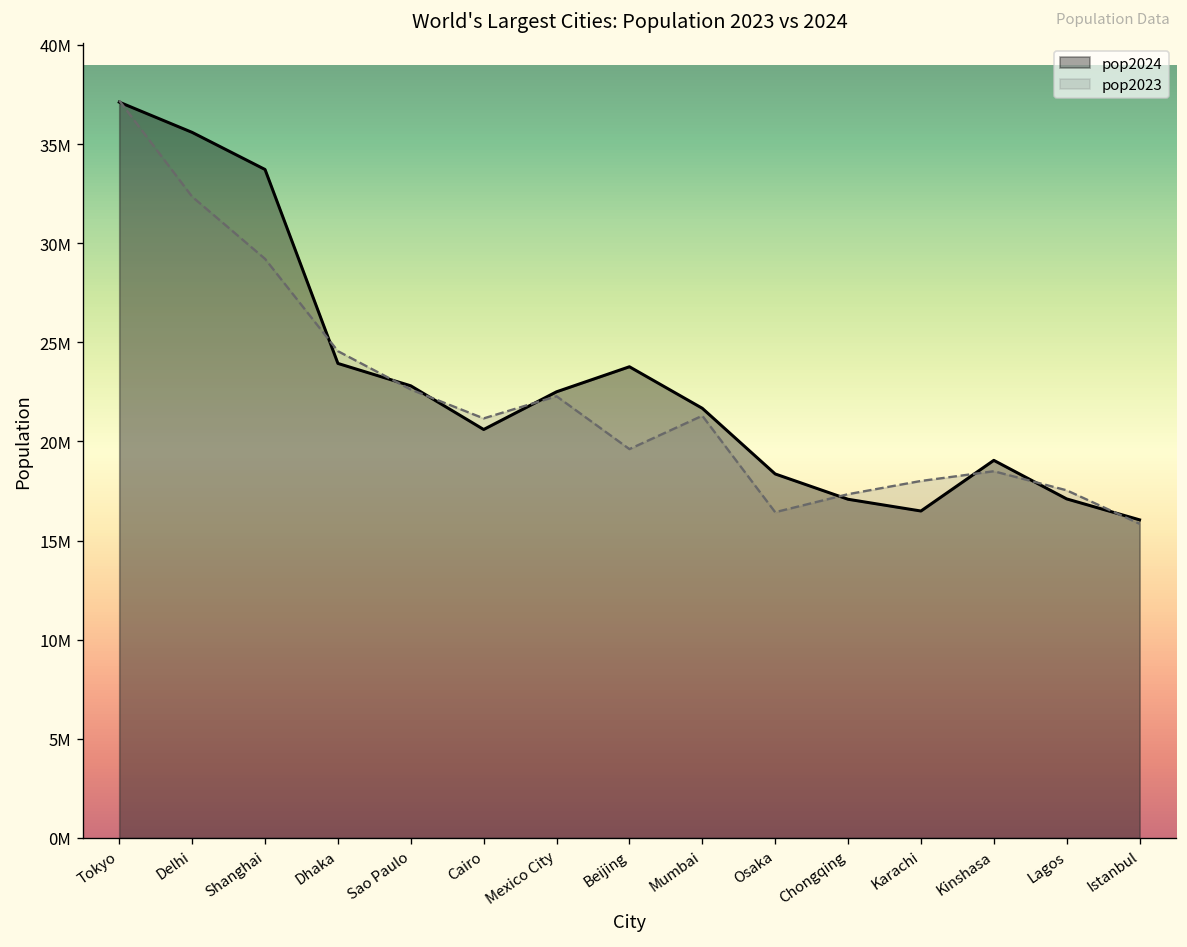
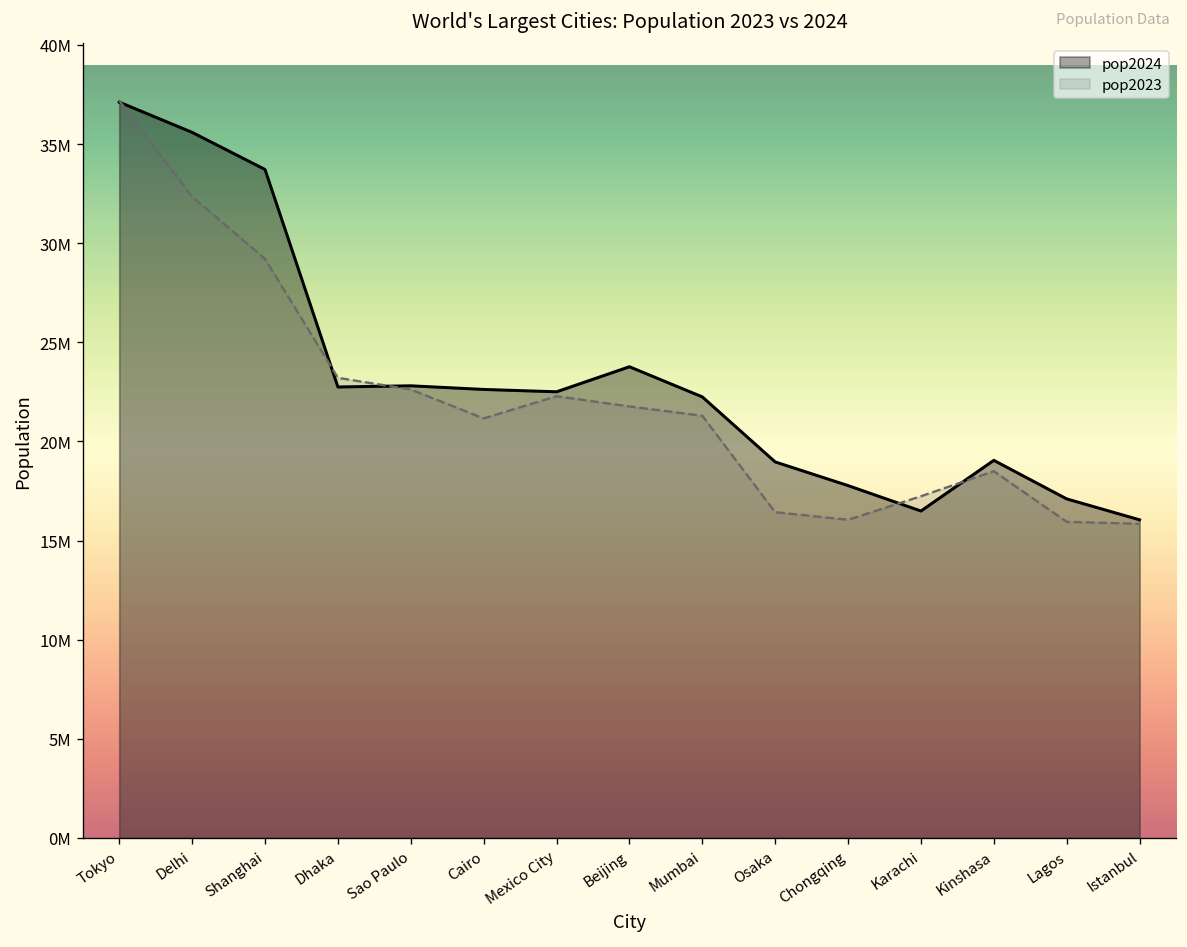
  {
    "pop2024": {
      "Delhi": 35600000,
      "Shanghai": 33700000,
-     "Dhaka": 23900000,
+     "Dhaka": 22700000,
      "Sao Paulo": 22800000,
-     "Cairo": 20600000,
+     "Cairo": 22600000,
      "Mexico City": 22500000,
      "Beijing": 23800000,
-     "Mumbai": 21700000,
-     "Osaka": 18400000,
-     "Chongqing": 17100000,
+     "Mumbai": 22200000,
+     "Osaka": 19000000,
+     "Chongqing": 17800000,
      "Karachi": 16500000,
      "Kinshasa": 19000000,
      "Lagos": 17100000,
      "Istanbul": 16000000
    },
    "pop2023": {
      "Delhi": 32300000,
      "Shanghai": 29200000,
-     "Dhaka": 24600000,
+     "Dhaka": 23200000,
      "Sao Paulo": 22600000,
      "Cairo": 21200000,
      "Mexico City": 22300000,
-     "Beijing": 19600000,
+     "Beijing": 21800000,
      "Mumbai": 21300000,
      "Osaka": 16400000,
-     "Chongqing": 17300000,
-     "Karachi": 18000000,
+     "Chongqing": 16000000,
+     "Karachi": 17200000,
      "Kinshasa": 18500000,
-     "Lagos": 17500000,
+     "Lagos": 15900000,
      "Istanbul": 15800000
    }
  }
